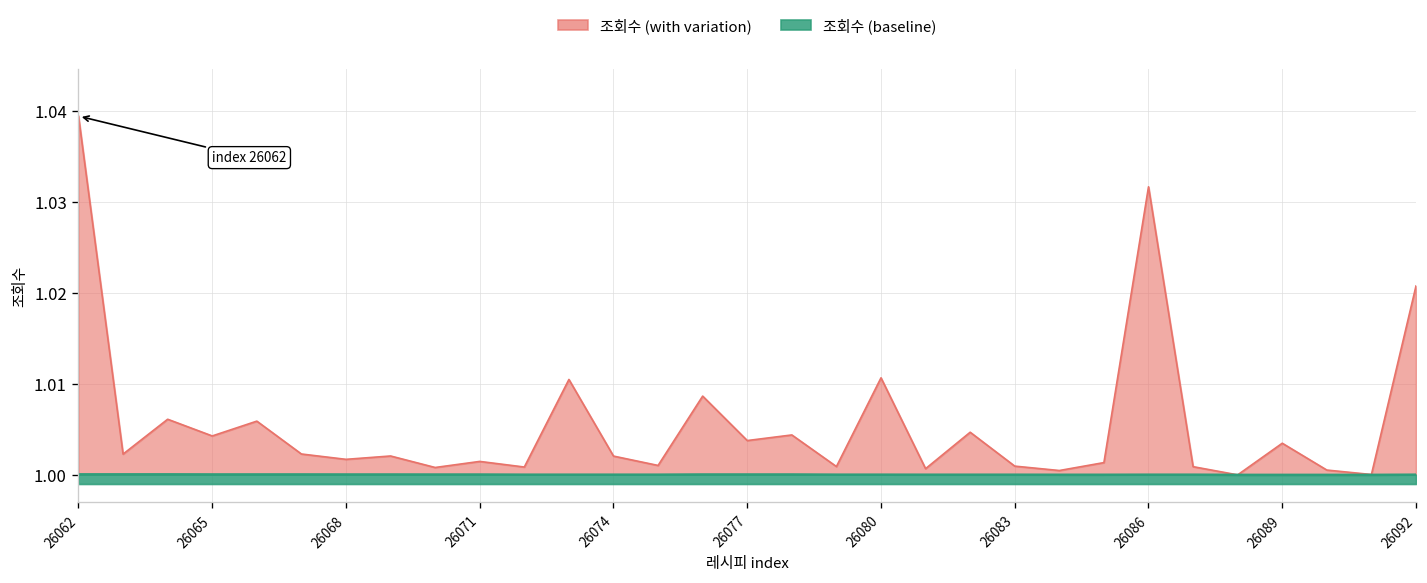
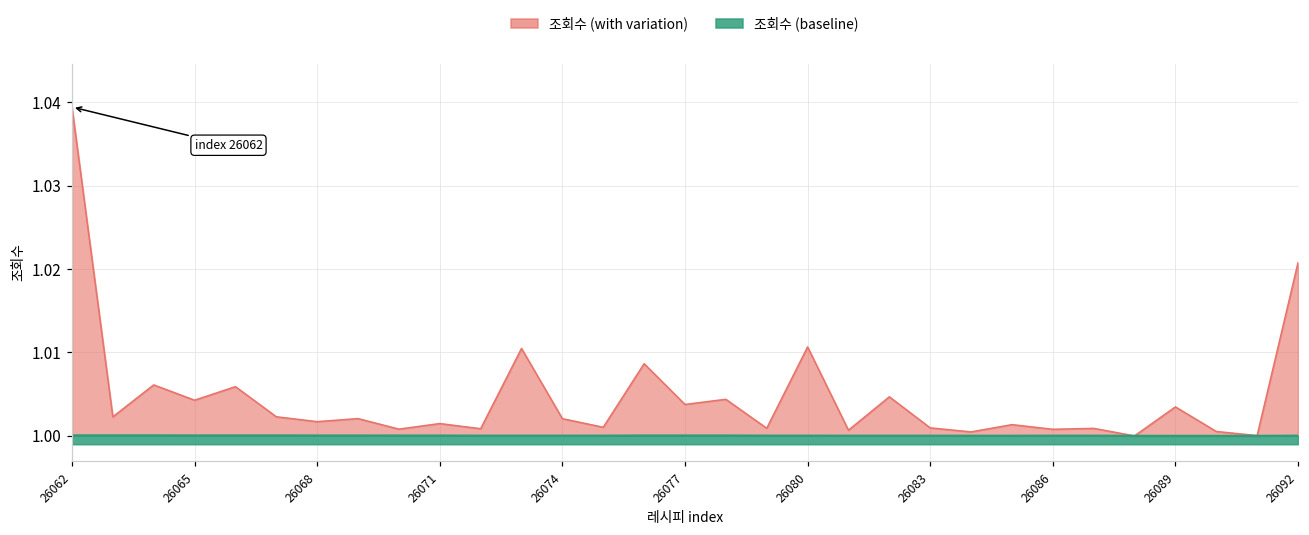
  {
    "조회수 (with variation)": {
      "26065": 1.004,
      "26068": 1.002,
      "26071": 1.001,
      "26074": 1.002,
      "26077": 1.004,
      "26080": 1.011,
      "26083": 1.001,
-     "26086": 1.032,
+     "26086": 1.001,
      "26089": 1.003,
      "26092": 1.021
    },
    "조회수 (baseline)": {
      "26062": 1.000,
      "26065": 1.000,
      "26068": 1.000,
      "26071": 1.000,
      "26074": 1.000,
      "26077": 1.000,
      "26080": 1.000,
      "26083": 1.000,
      "26086": 1.000,
      "26089": 1.000,
      "26092": 1.000
    }
  }
